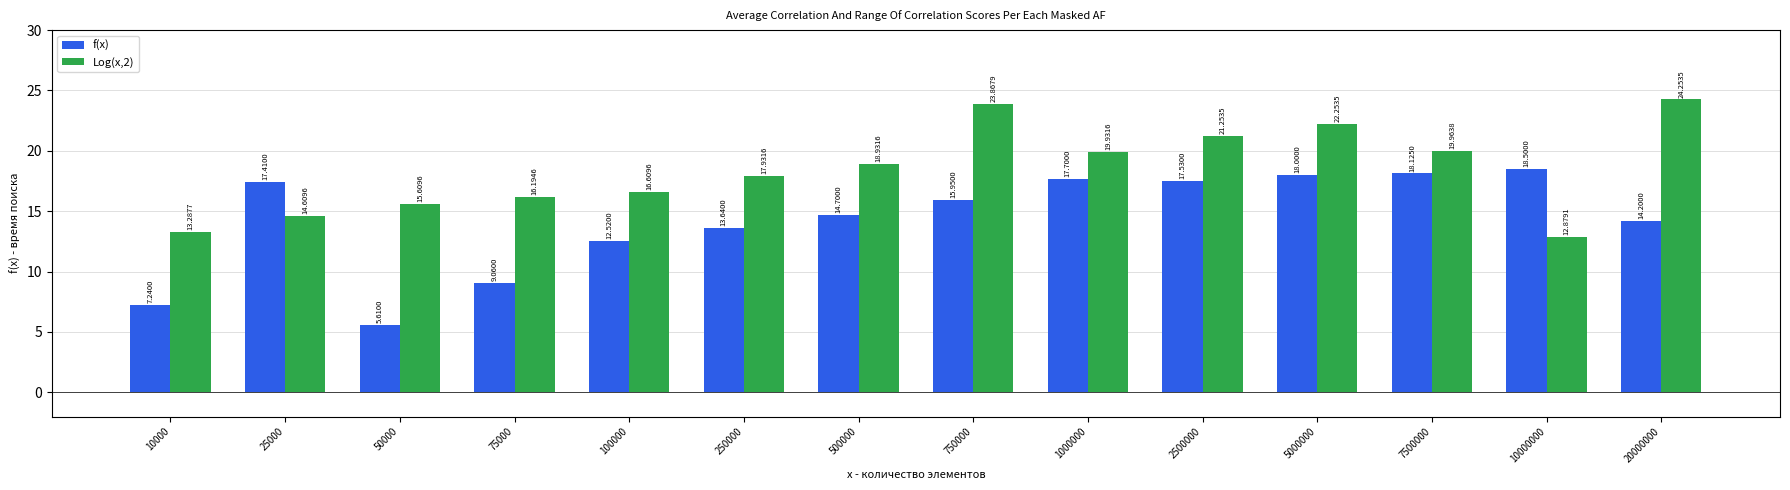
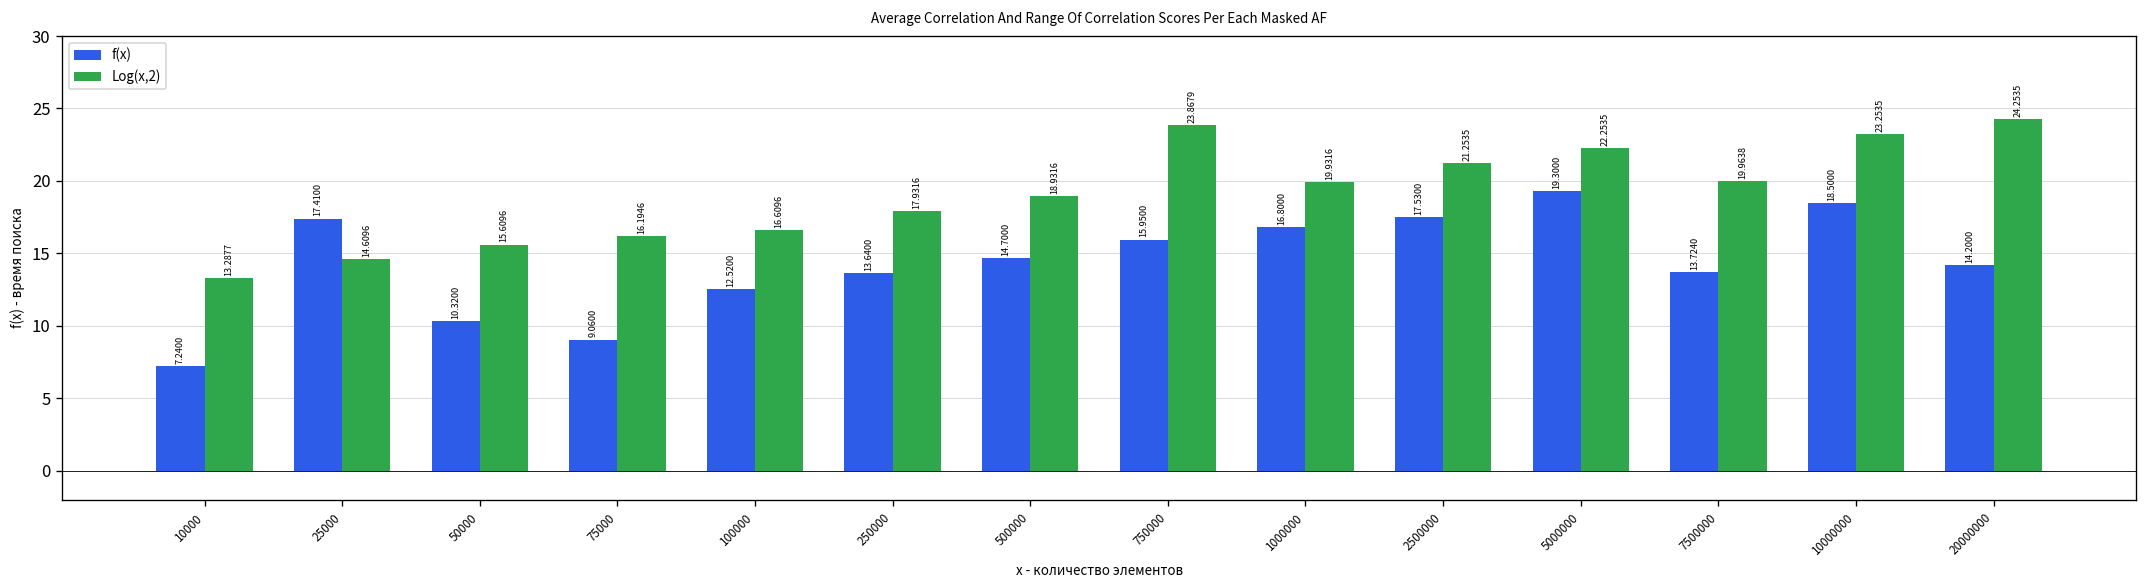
  {
    "f(x)": {
      "10000": 7.2400,
      "25000": 17.4100,
-     "50000": 5.6100,
+     "50000": 10.3200,
      "75000": 9.0600,
      "100000": 12.5200,
      "250000": 13.6400,
      "500000": 14.7000,
      "750000": 15.9500,
-     "1000000": 17.7000,
+     "1000000": 16.8000,
      "2500000": 17.5300,
-     "5000000": 18.0000,
-     "7500000": 18.1250,
+     "5000000": 19.3000,
+     "7500000": 13.7240,
      "10000000": 18.5000,
      "20000000": 14.2000
    },
    "Log(x,2)": {
      "10000": 13.2877,
      "25000": 14.6096,
      "50000": 15.6096,
      "75000": 16.1946,
      "100000": 16.6096,
      "250000": 17.9316,
      "500000": 18.9316,
      "750000": 23.8679,
      "1000000": 19.9316,
      "2500000": 21.2535,
      "5000000": 22.2535,
      "7500000": 19.9638,
-     "10000000": 12.8791,
+     "10000000": 23.2535,
      "20000000": 24.2535
    }
  }
